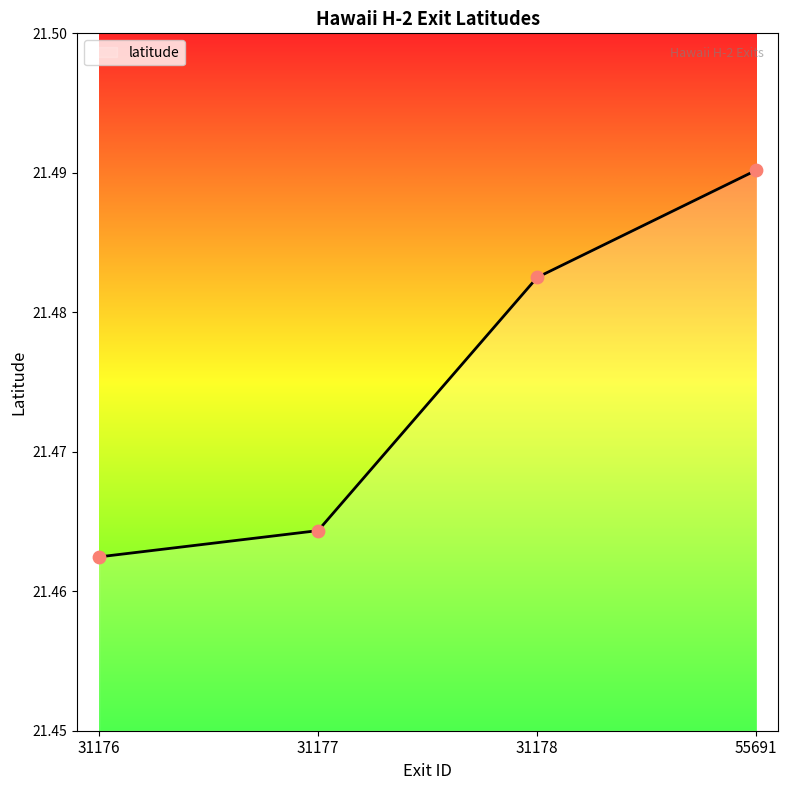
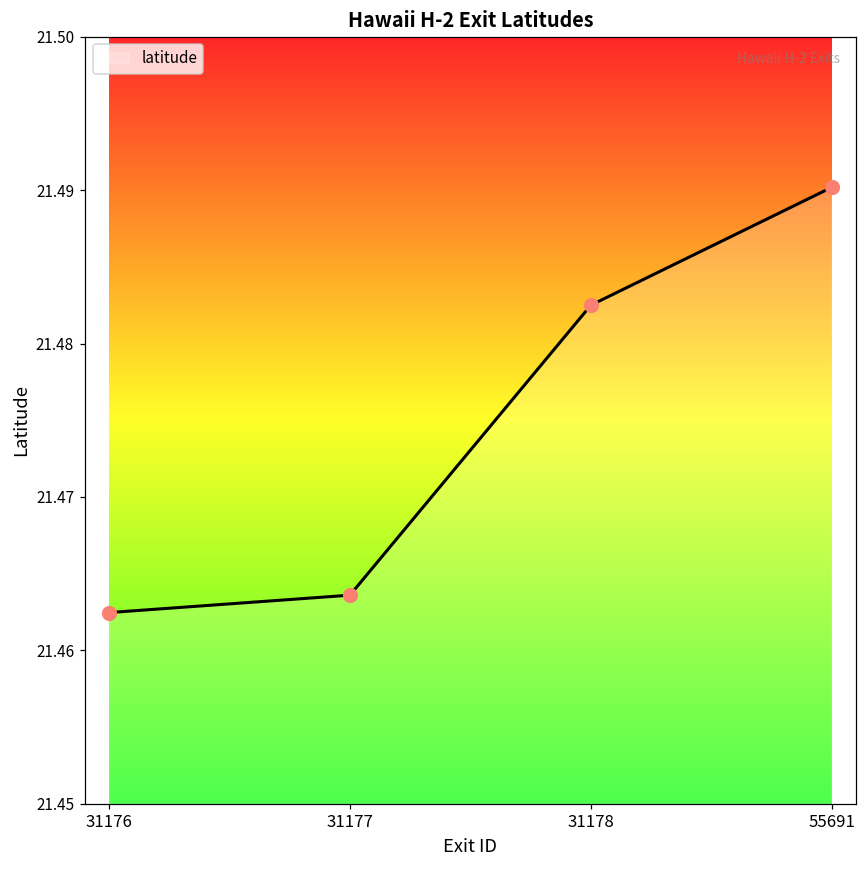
  {
    "31176": 21.4625,
-   "31177": 21.4643,
+   "31177": 21.4636,
    "31178": 21.4825,
    "55691": 21.4902
  }
